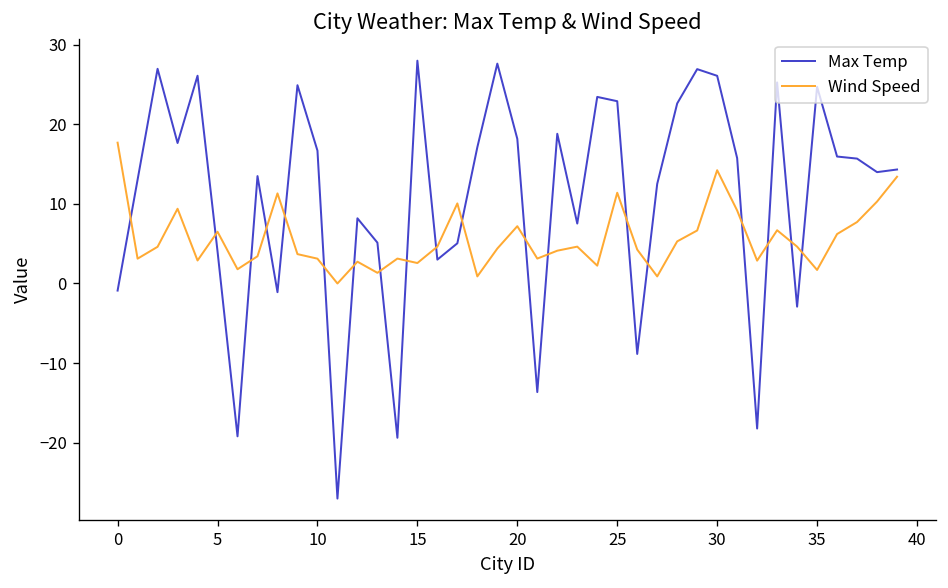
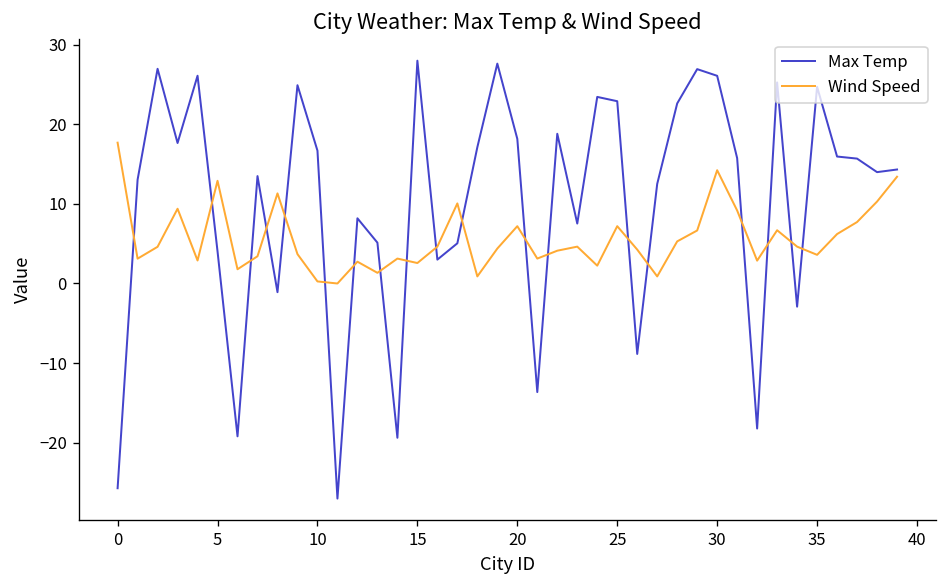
  {
    "Max Temp": {
-     "0": -1,
+     "0": -26,
      "5": 4,
      "10": 17,
      "15": 28,
      "20": 18,
      "25": 23,
      "30": 26
    },
    "Wind Speed": {
      "0": 18,
-     "5": 7,
-     "10": 3,
+     "5": 13,
+     "10": 0,
      "15": 3,
      "20": 7,
-     "25": 11,
+     "25": 7,
      "30": 14,
-     "35": 2
+     "35": 4
    }
  }
